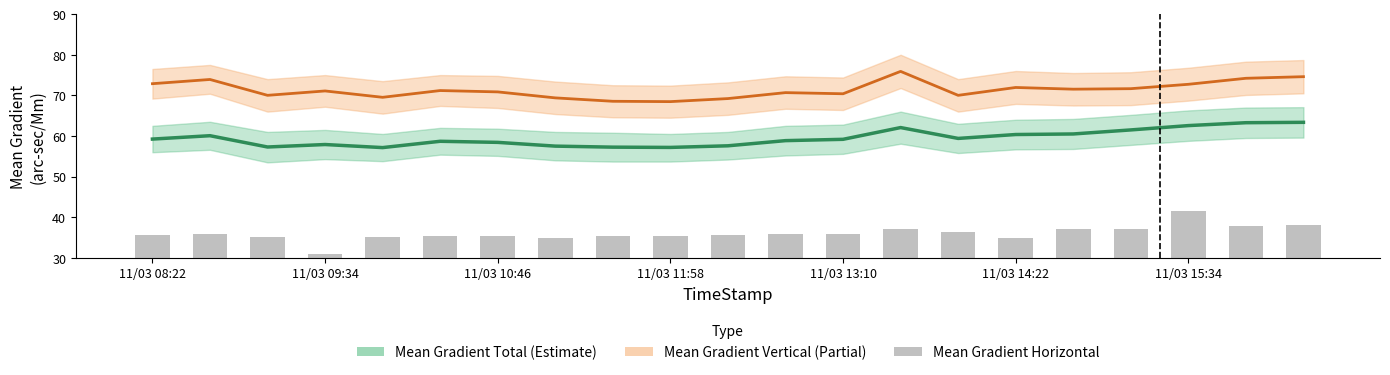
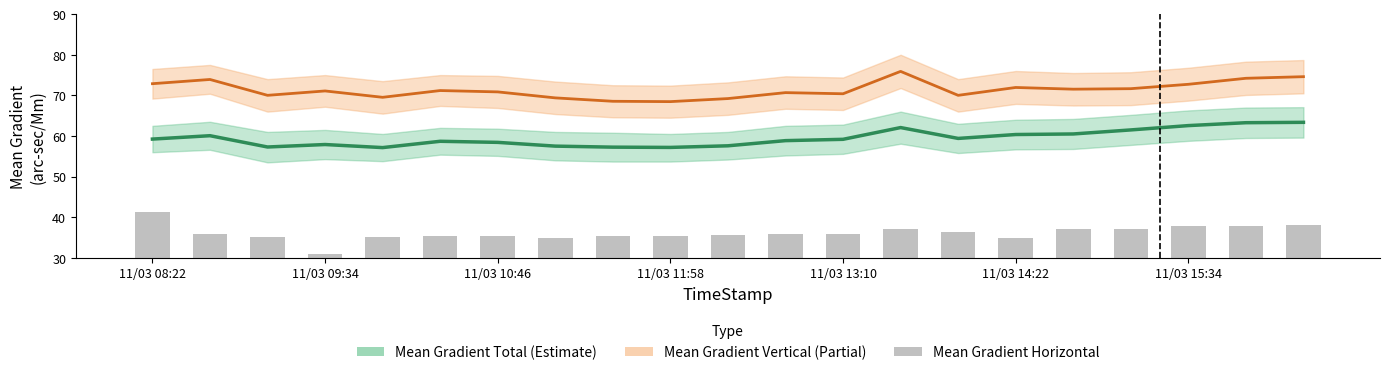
  {
    "Mean Gradient Horizontal": {
-     "11/03 08:22": 36,
+     "11/03 08:22": 41,
      "11/03 09:34": 31,
      "11/03 10:46": 35,
      "11/03 11:58": 35,
      "11/03 13:10": 36,
      "11/03 14:22": 35,
-     "11/03 15:34": 42
+     "11/03 15:34": 38
    }
  }
